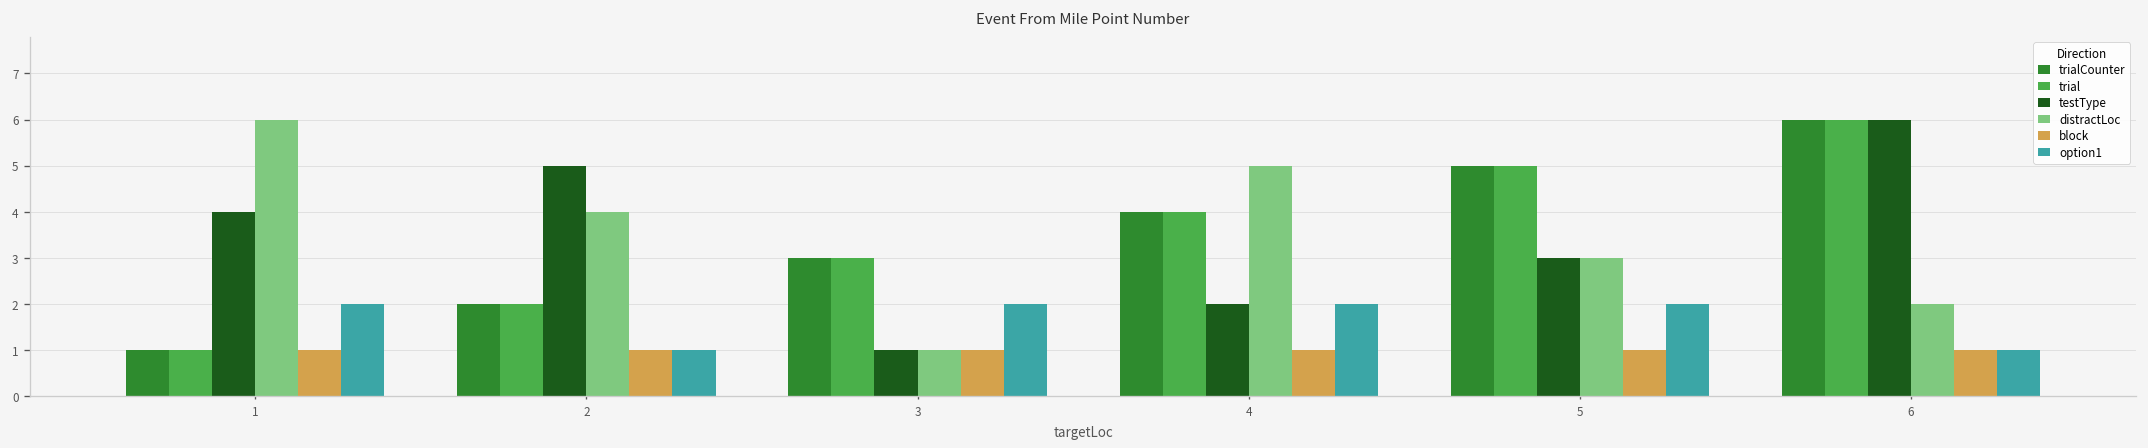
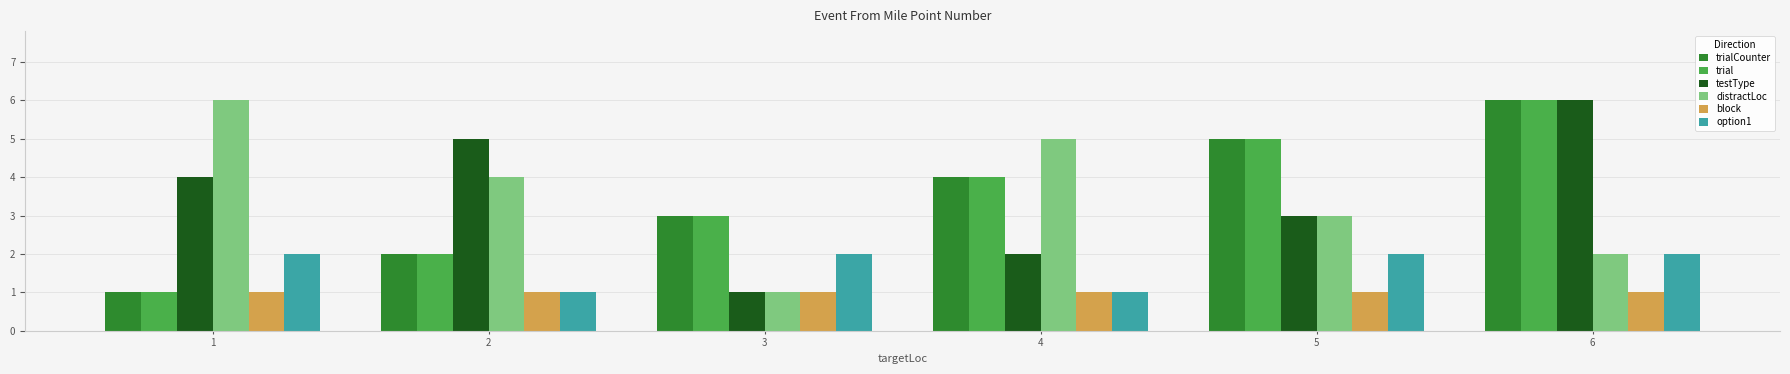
  {
    "distractLoc": {
      "1": 6,
      "2": 4,
      "3": 1,
      "4": 5,
      "5": 3,
      "6": 2
    },
    "block": {
      "1": 1,
      "2": 1,
      "3": 1,
      "4": 1,
      "5": 1,
      "6": 1
    },
    "option1": {
      "1": 2,
      "2": 1,
      "3": 2,
-     "4": 2,
+     "4": 1,
      "5": 2,
-     "6": 1
+     "6": 2
    }
  }
